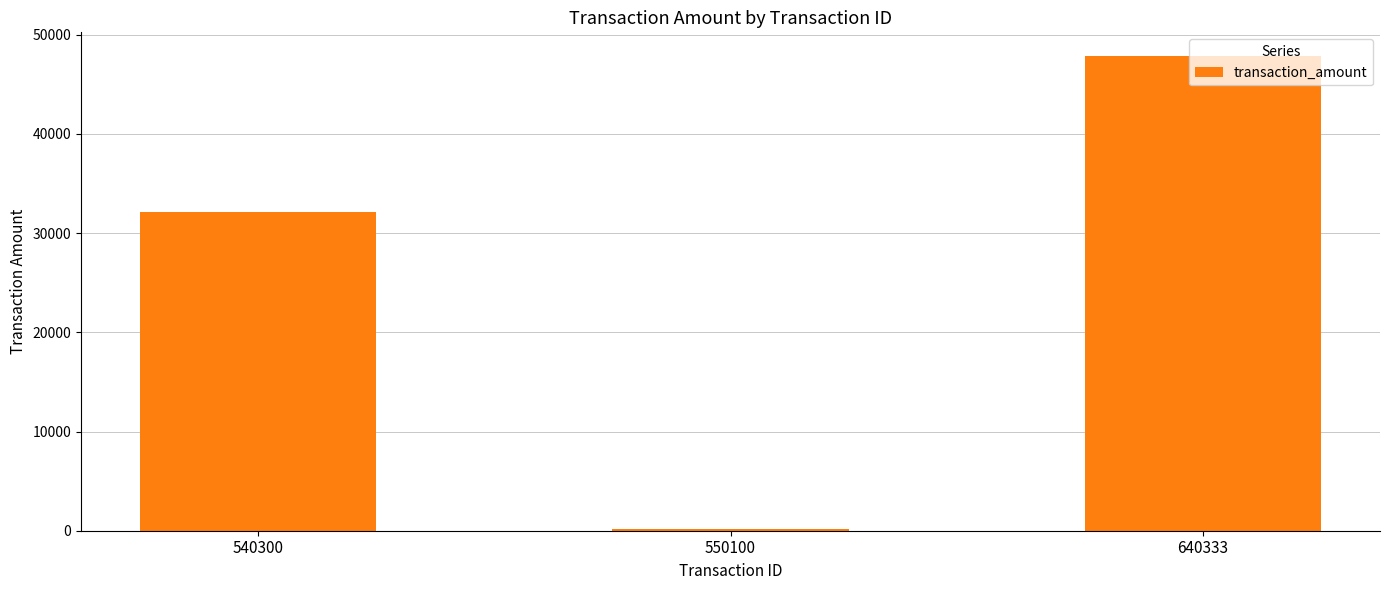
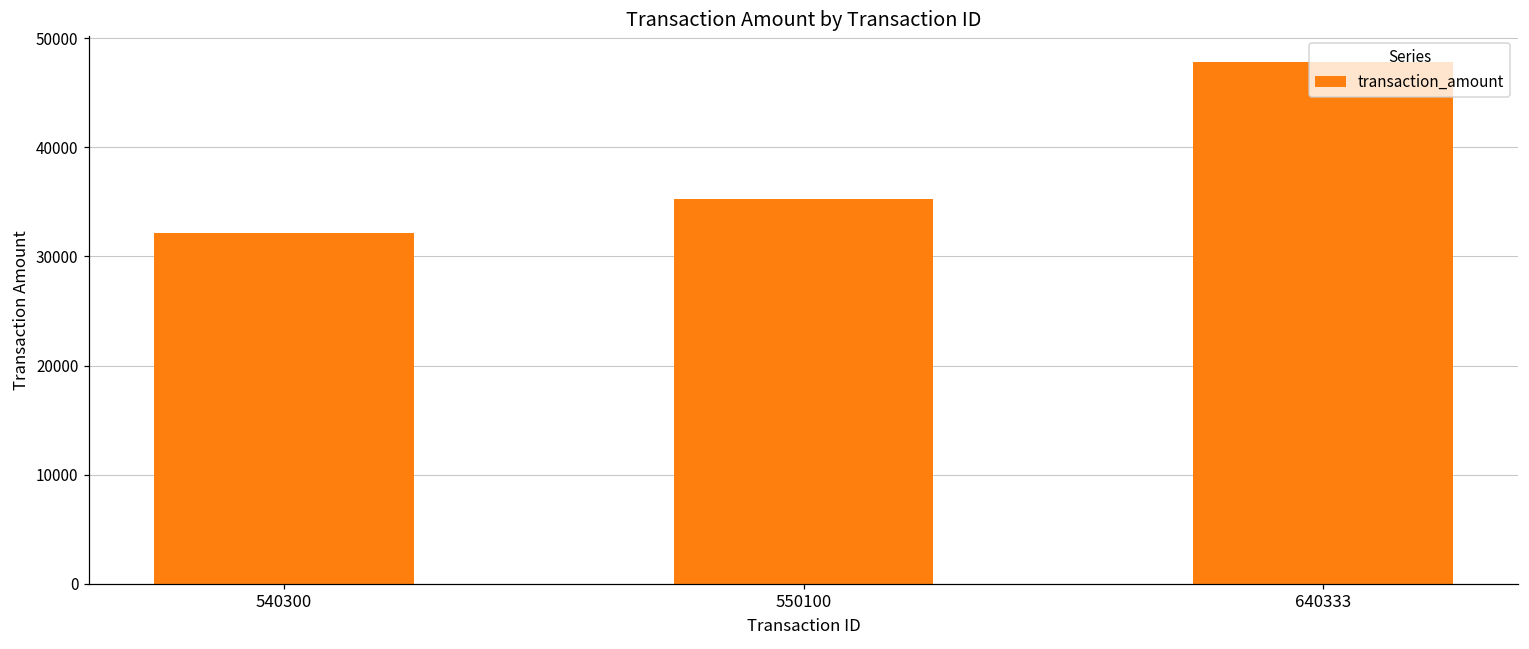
  {
    "540300": 32000,
-   "550100": 0
+   "550100": 35000
  }
